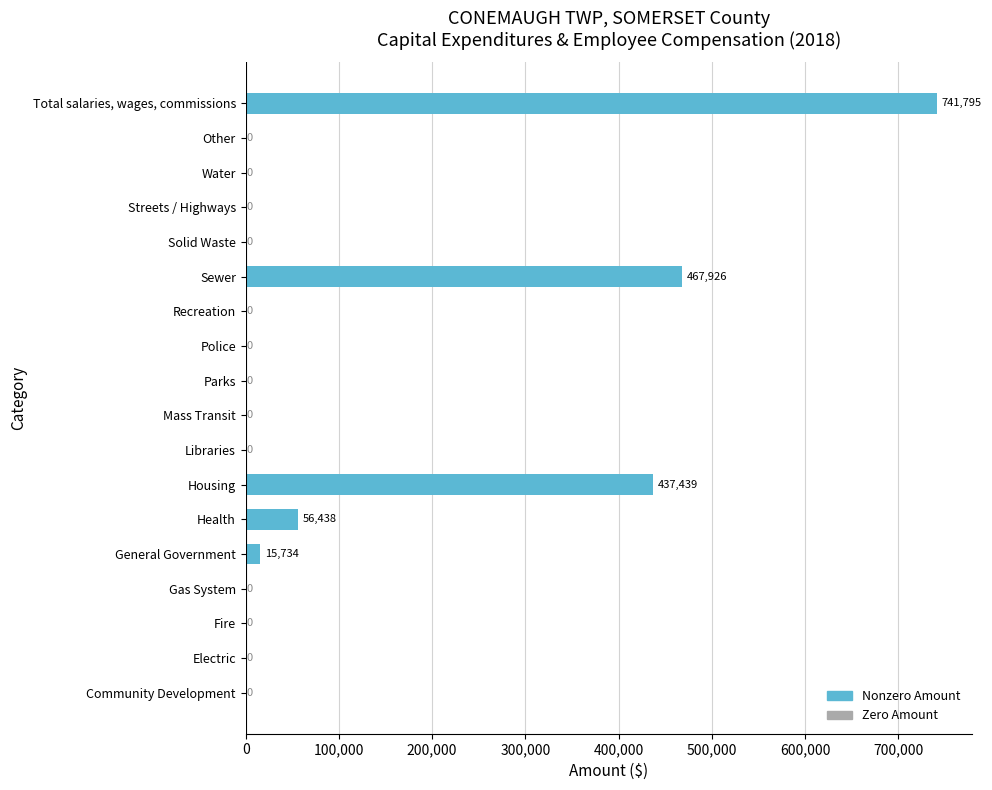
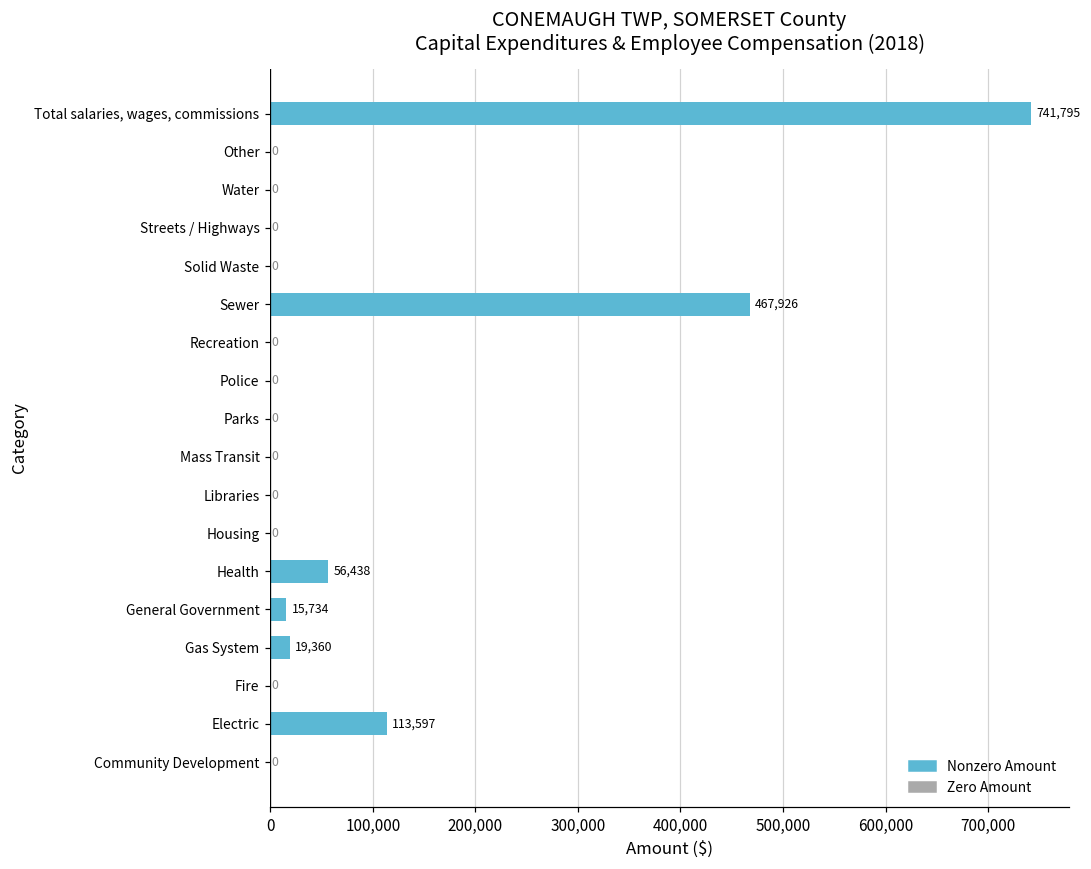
  {
    "Total salaries, wages, commissions": "741,795",
    "Other": "0",
    "Water": "0",
    "Streets / Highways": "0",
    "Solid Waste": "0",
    "Sewer": "467,926",
    "Recreation": "0",
    "Police": "0",
    "Parks": "0",
    "Mass Transit": "0",
    "Libraries": "0",
-   "Housing": "437,439",
+   "Housing": "0",
    "Health": "56,438",
    "General Government": "15,734",
-   "Gas System": "0",
+   "Gas System": "19,360",
    "Fire": "0",
-   "Electric": "0",
+   "Electric": "113,597",
    "Community Development": "0"
  }
